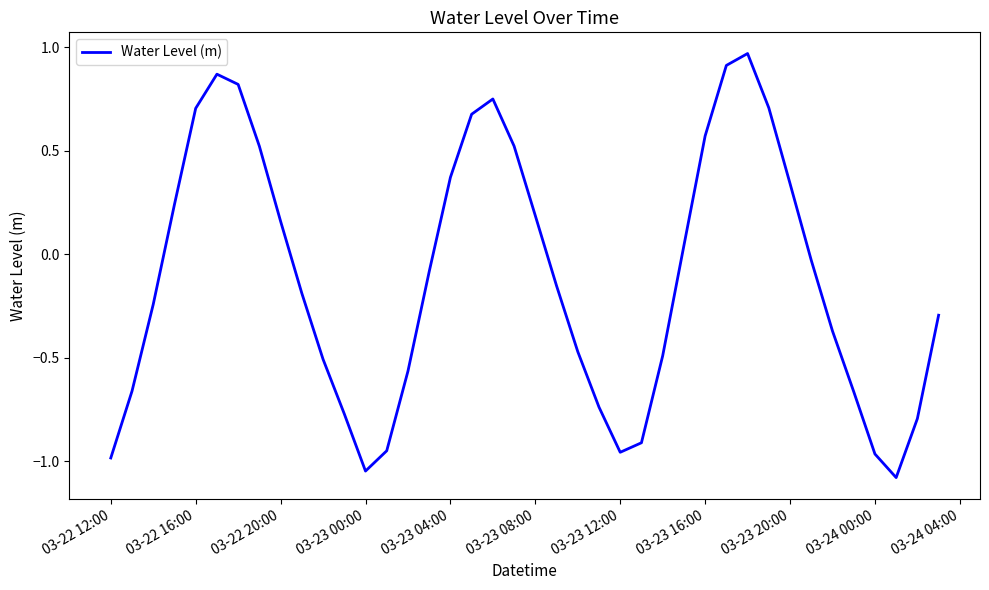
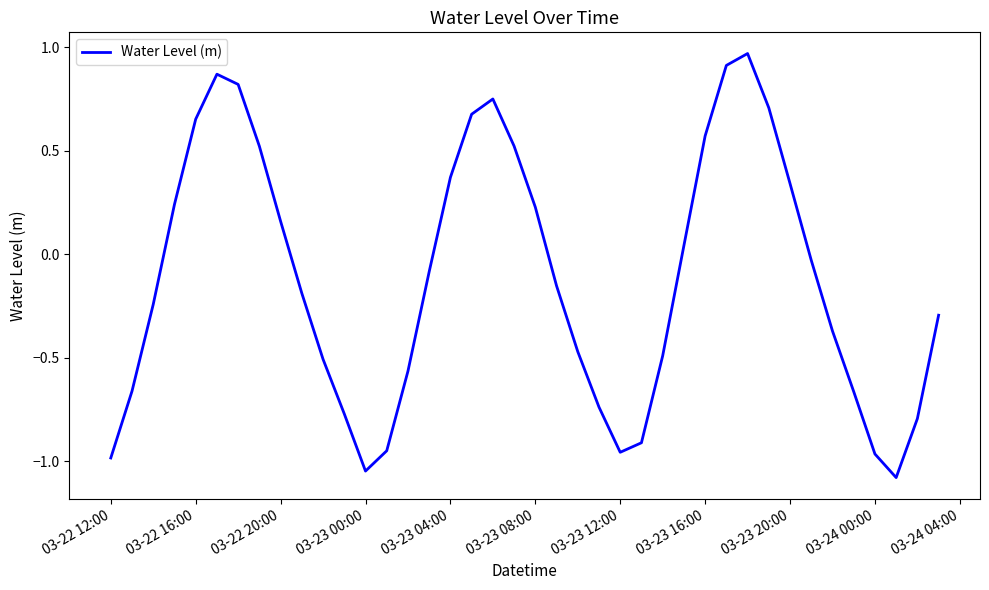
  {
    "03-22 12:00": -0.98,
-   "03-22 16:00": 0.71,
+   "03-22 16:00": 0.65,
    "03-22 20:00": 0.16,
    "03-23 00:00": -1.05,
    "03-23 04:00": 0.37,
-   "03-23 08:00": 0.19,
+   "03-23 08:00": 0.23,
    "03-23 12:00": -0.96,
    "03-23 16:00": 0.57,
    "03-23 20:00": 0.34,
    "03-24 00:00": -0.96
  }
